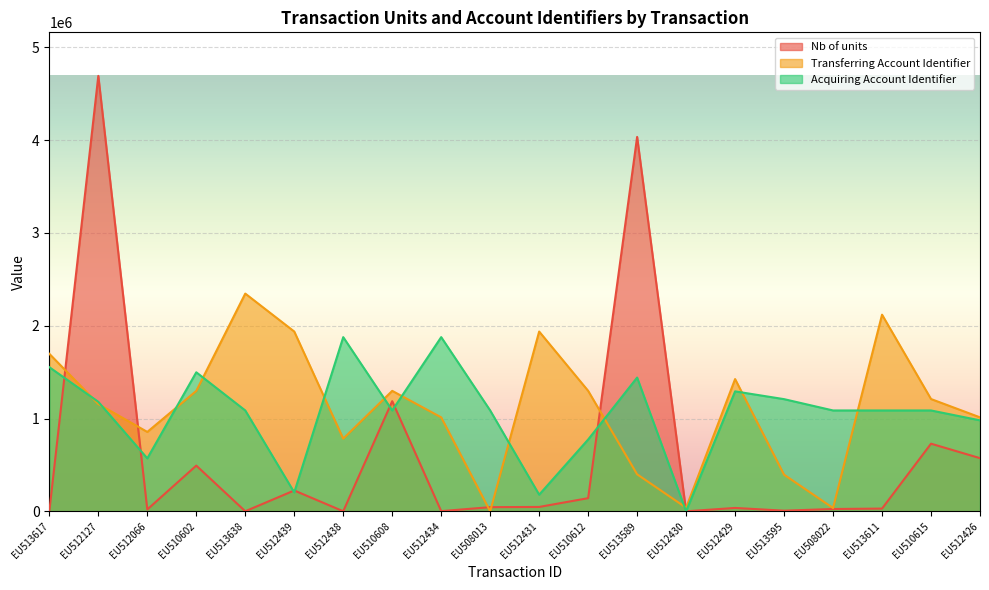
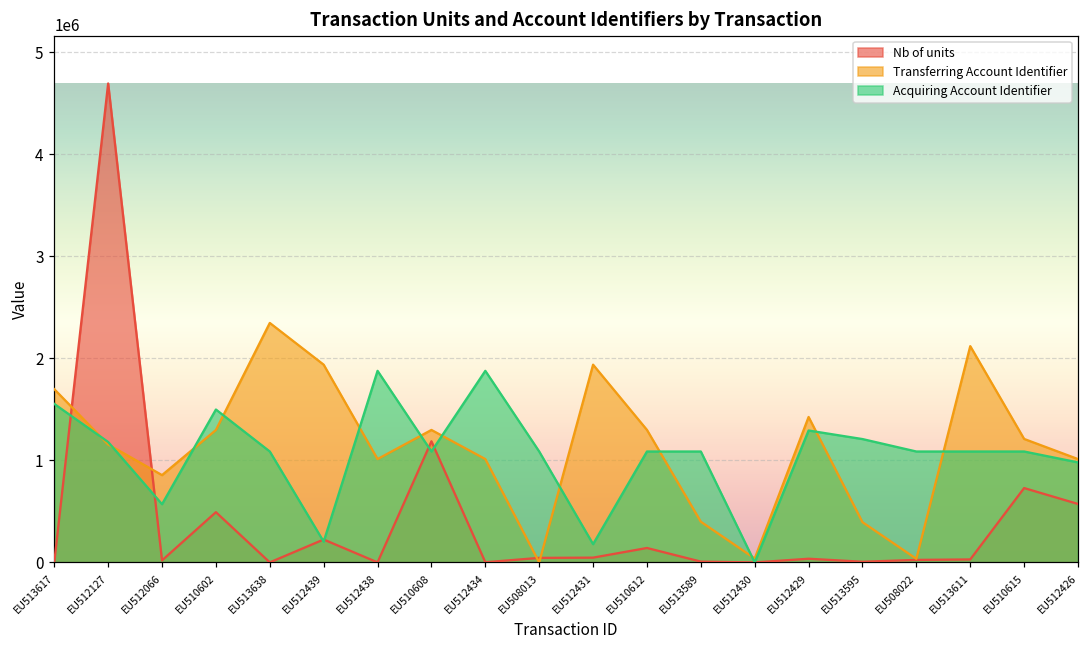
  {
    "Nb of units": {
      "EU513617": 0,
      "EU512127": 4700000,
      "EU512066": 0,
      "EU510602": 500000,
      "EU513638": 0,
      "EU512438": 0,
      "EU510608": 1200000,
      "EU512434": 0,
      "EU508013": 0,
      "EU512431": 0,
      "EU510612": 100000,
-     "EU513589": 4000000,
+     "EU513589": 0,
      "EU512429": 0,
      "EU513595": 0,
      "EU513611": 0,
      "EU510615": 700000,
      "EU512426": 600000
    },
    "Transferring Account Identifier": {
      "EU513617": 1700000,
      "EU512066": 900000,
      "EU510602": 1300000,
      "EU513638": 2300000,
      "EU512439": 1900000,
-     "EU512438": 800000,
+     "EU512438": 1000000,
      "EU510608": 1300000,
      "EU512434": 1000000,
      "EU508013": 0,
      "EU512431": 1900000,
      "EU510612": 1300000,
      "EU513589": 400000,
      "EU512430": 0,
      "EU512429": 1400000,
      "EU513595": 400000,
      "EU513611": 2100000,
      "EU510615": 1200000,
      "EU512426": 1000000
    },
    "Acquiring Account Identifier": {
      "EU513617": 1600000,
      "EU512066": 600000,
      "EU510602": 1500000,
      "EU513638": 1100000,
      "EU512438": 1900000,
      "EU510608": 1100000,
      "EU512434": 1900000,
      "EU508013": 1100000,
      "EU512431": 200000,
-     "EU510612": 800000,
-     "EU513589": 1400000,
+     "EU510612": 1100000,
+     "EU513589": 1100000,
      "EU512429": 1300000,
      "EU513595": 1200000,
      "EU508022": 1100000,
      "EU513611": 1100000,
      "EU510615": 1100000,
      "EU512426": 1000000
    }
  }
